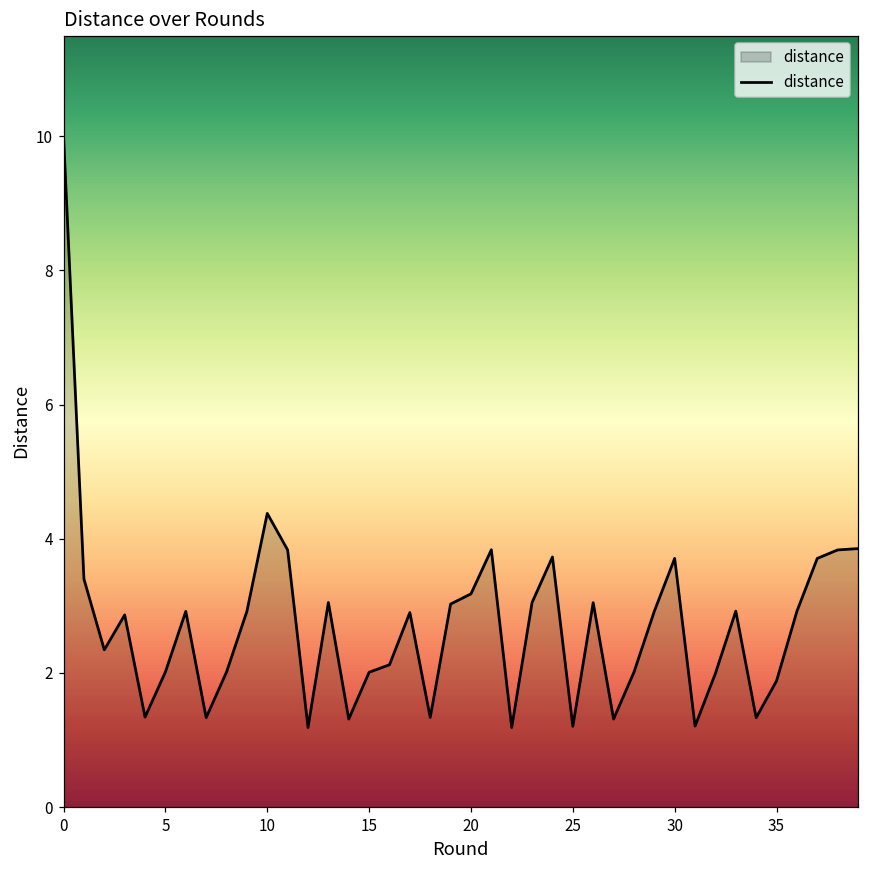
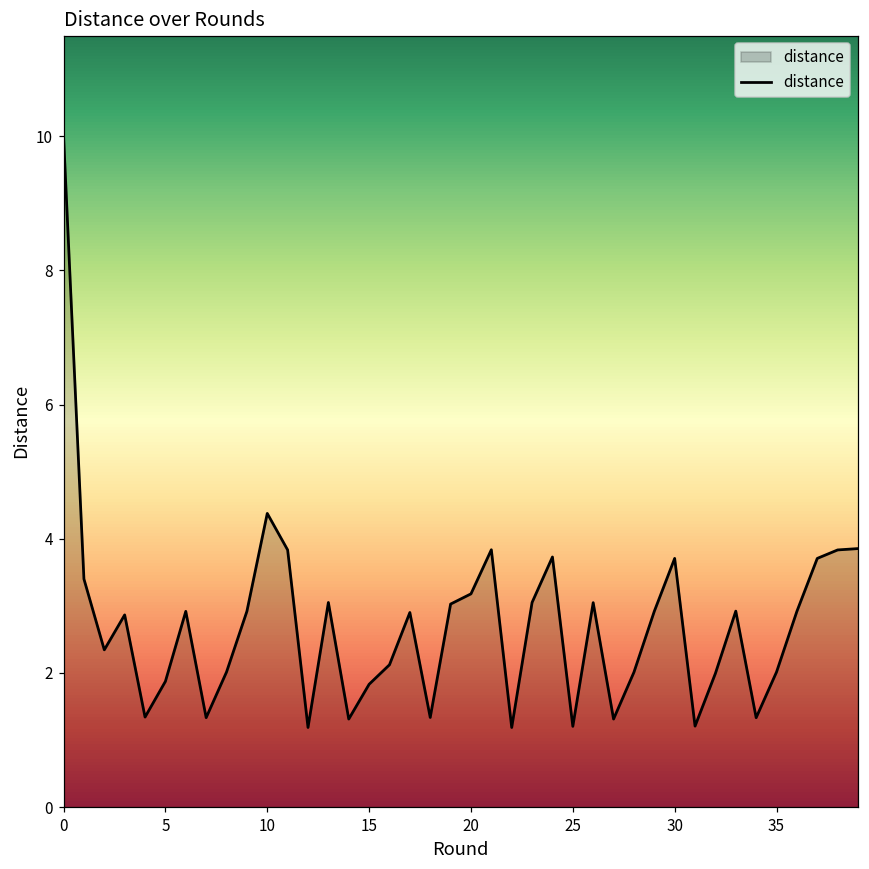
  {
    "0": 10.0,
-   "5": 2.0,
+   "5": 1.9,
    "10": 4.4,
-   "15": 2.0,
+   "15": 1.8,
    "20": 3.2,
    "25": 1.2,
    "30": 3.7,
-   "35": 1.9
+   "35": 2.0
  }
